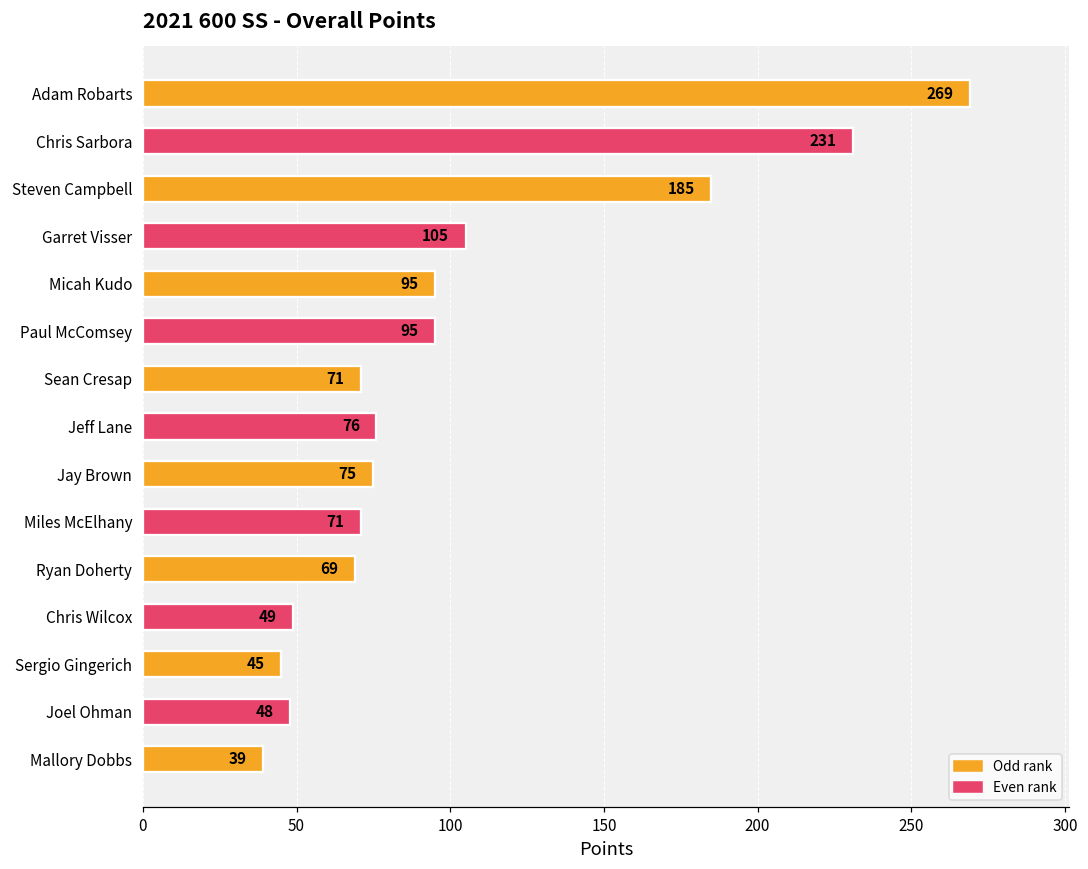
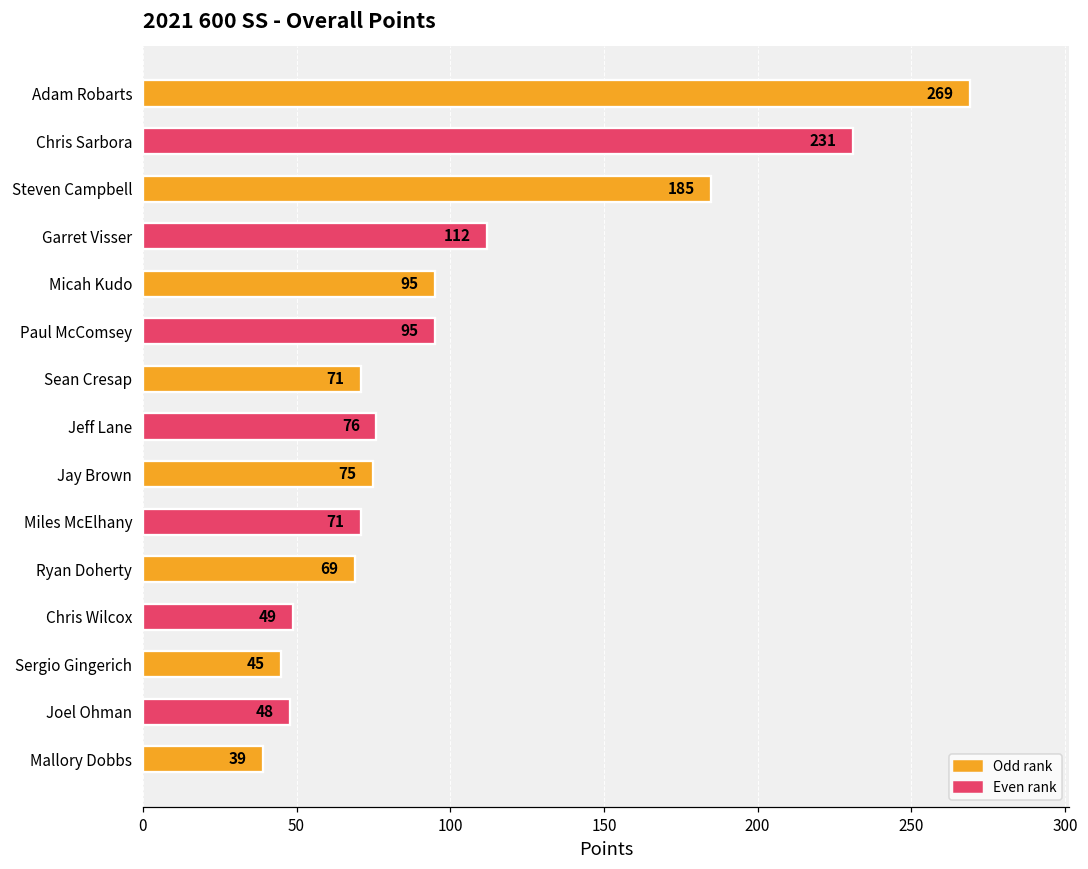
  {
    "Adam Robarts": 269,
    "Chris Sarbora": 231,
    "Steven Campbell": 185,
-   "Garret Visser": 105,
+   "Garret Visser": 112,
    "Micah Kudo": 95,
    "Paul McComsey": 95,
    "Sean Cresap": 71,
    "Jeff Lane": 76,
    "Jay Brown": 75,
    "Miles McElhany": 71,
    "Ryan Doherty": 69,
    "Chris Wilcox": 49,
    "Sergio Gingerich": 45,
    "Joel Ohman": 48,
    "Mallory Dobbs": 39
  }
